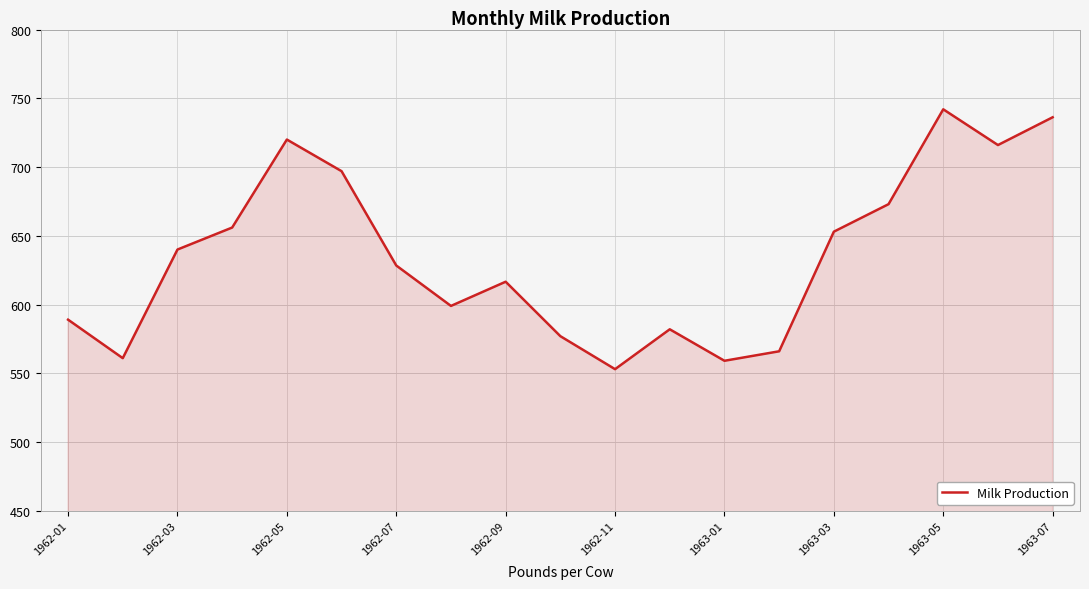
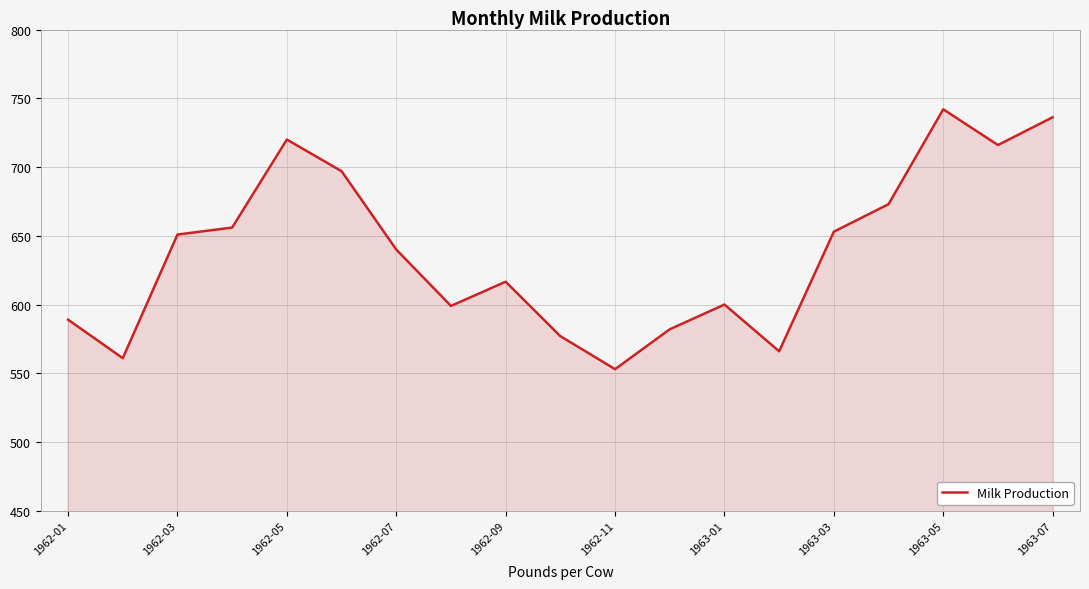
  {
    "1962-01": 589,
-   "1962-03": 640,
+   "1962-03": 651,
    "1962-05": 720,
-   "1962-07": 628,
+   "1962-07": 640,
    "1962-09": 617,
    "1962-11": 553,
-   "1963-01": 559,
+   "1963-01": 600,
    "1963-03": 653,
    "1963-05": 742,
    "1963-07": 736
  }
